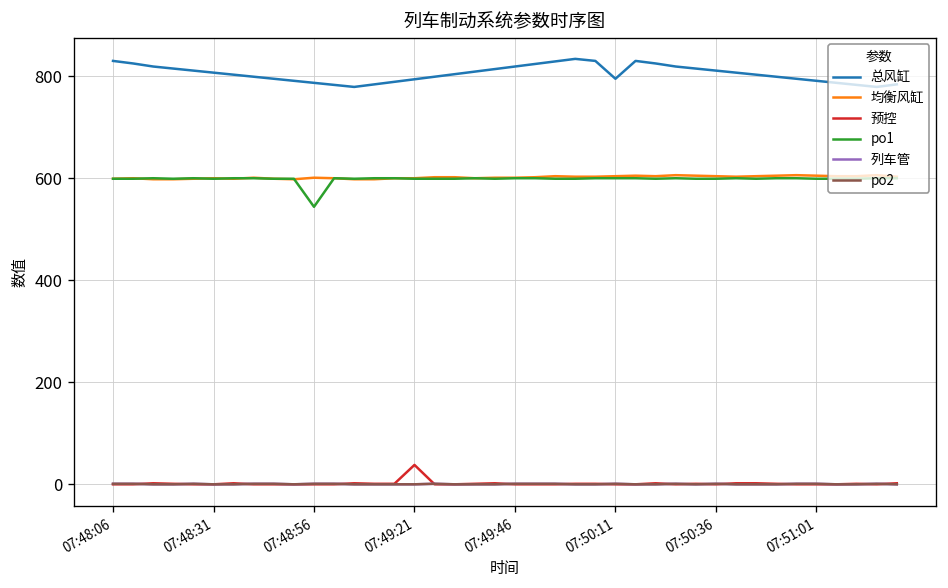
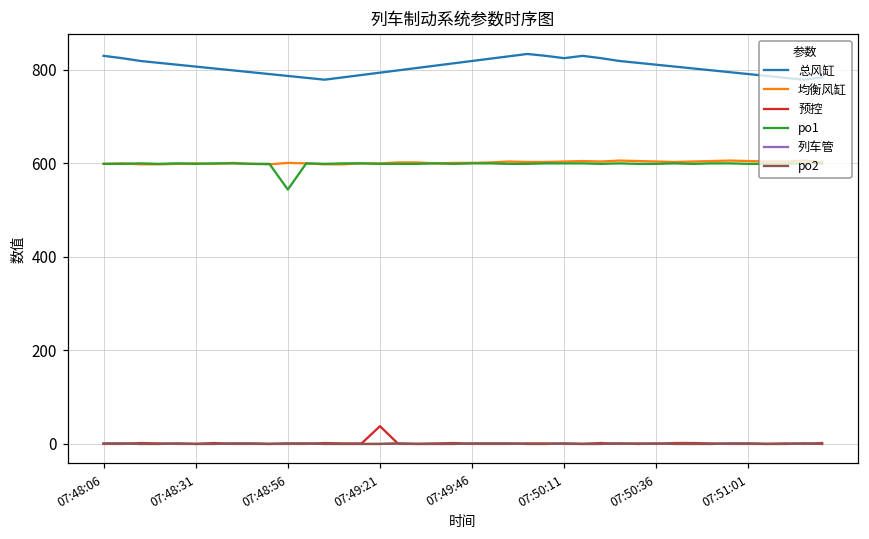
  {
    "总风缸": {
      "07:48:06": 830,
      "07:48:31": 810,
      "07:48:56": 790,
      "07:49:21": 790,
      "07:49:46": 820,
-     "07:50:11": 800,
+     "07:50:11": 830,
      "07:50:36": 810,
      "07:51:01": 790
    },
    "均衡风缸": {
      "07:48:56": 600,
      "07:51:01": 610
    },
    "预控": {
      "07:49:21": 40
    },
    "po1": {
      "07:48:56": 540,
      "07:51:01": 600
    },
    "po2": {
      "07:49:21": 0
    }
  }
